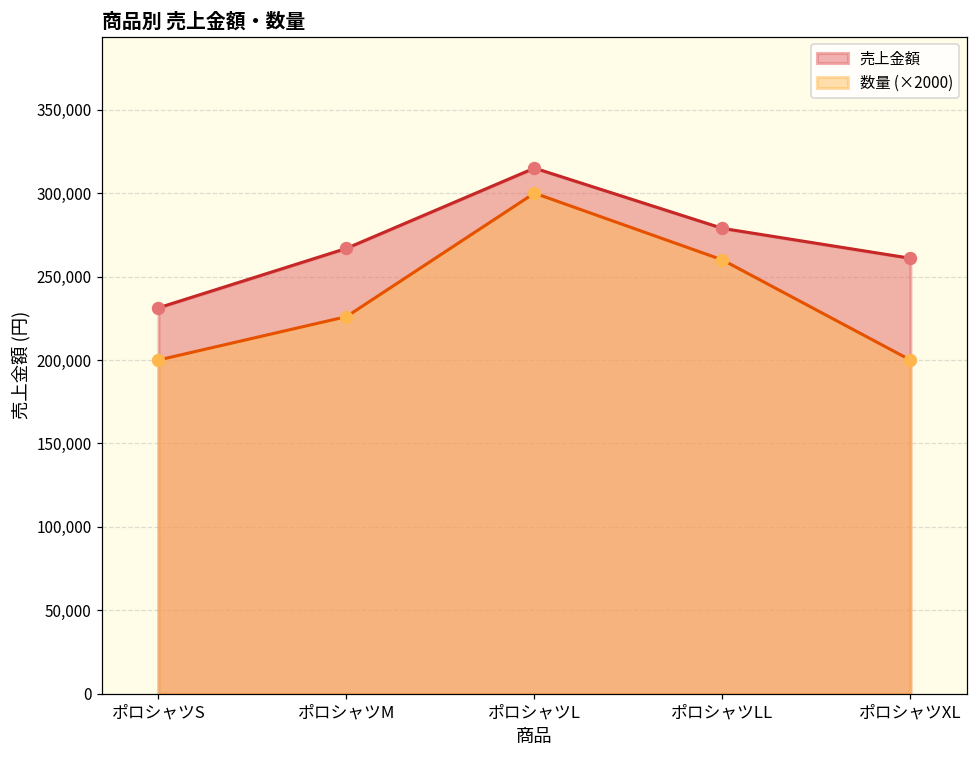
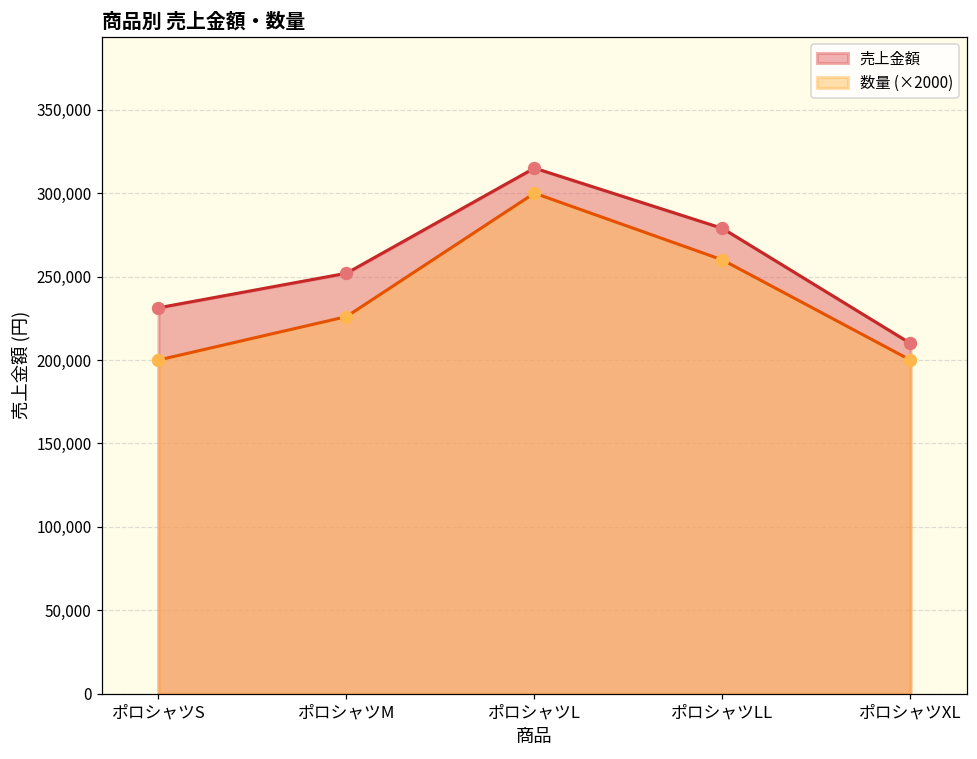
  {
    "売上金額": {
      "ポロシャツS": "231,000",
-     "ポロシャツM": "267,000",
+     "ポロシャツM": "252,000",
      "ポロシャツL": "315,000",
      "ポロシャツLL": "279,000",
-     "ポロシャツXL": "261,000"
+     "ポロシャツXL": "210,000"
    },
    "数量 (×2000)": {
      "ポロシャツS": "200,000",
      "ポロシャツM": "226,000",
      "ポロシャツL": "300,000",
      "ポロシャツLL": "260,000",
      "ポロシャツXL": "200,000"
    }
  }
